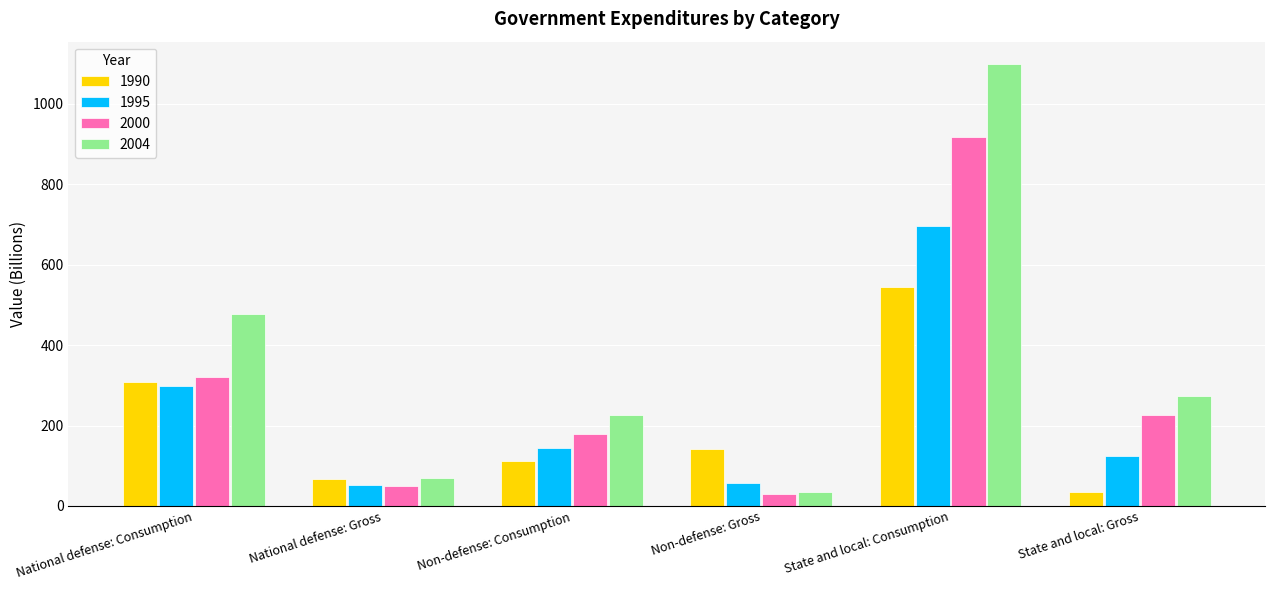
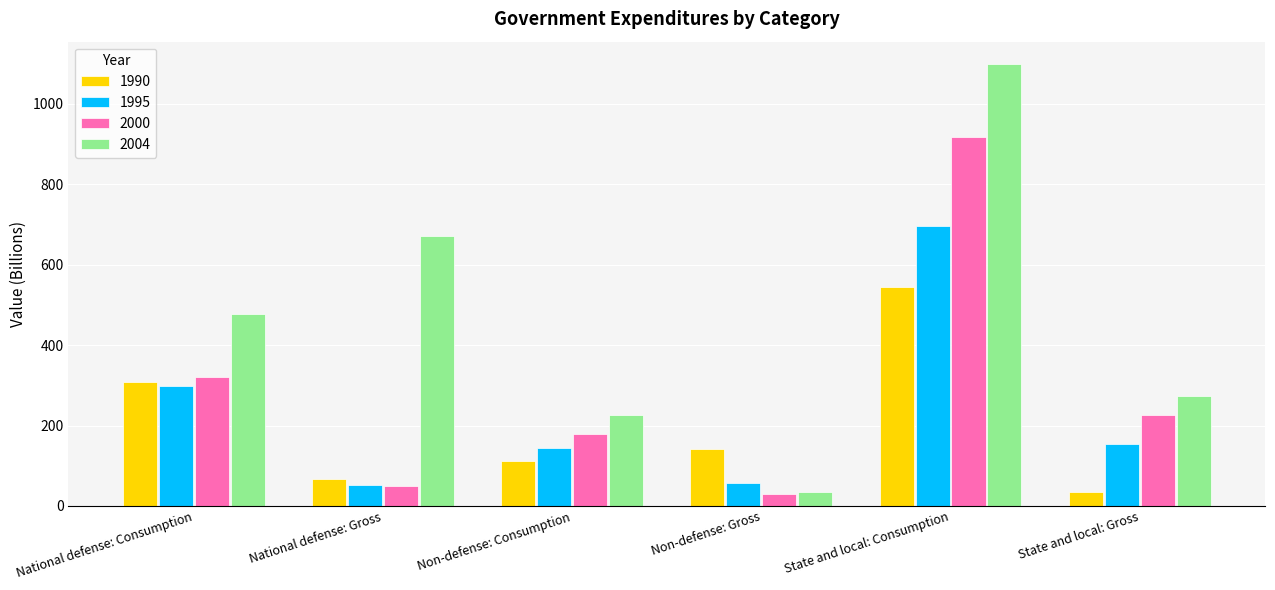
  {
    "1990": {
      "National defense: Consumption": 310,
      "National defense: Gross": 70,
      "Non-defense: Consumption": 110,
      "Non-defense: Gross": 140,
      "State and local: Consumption": 540,
      "State and local: Gross": 30
    },
    "1995": {
      "National defense: Consumption": 300,
      "National defense: Gross": 50,
      "Non-defense: Consumption": 140,
      "Non-defense: Gross": 60,
      "State and local: Consumption": 700,
-     "State and local: Gross": 120
+     "State and local: Gross": 150
    },
    "2000": {
      "National defense: Consumption": 320,
      "National defense: Gross": 50,
      "Non-defense: Consumption": 180,
      "Non-defense: Gross": 30,
      "State and local: Consumption": 920,
      "State and local: Gross": 230
    },
    "2004": {
      "National defense: Consumption": 480,
-     "National defense: Gross": 70,
+     "National defense: Gross": 670,
      "Non-defense: Consumption": 230,
      "Non-defense: Gross": 40,
      "State and local: Consumption": 1100,
      "State and local: Gross": 270
    }
  }
